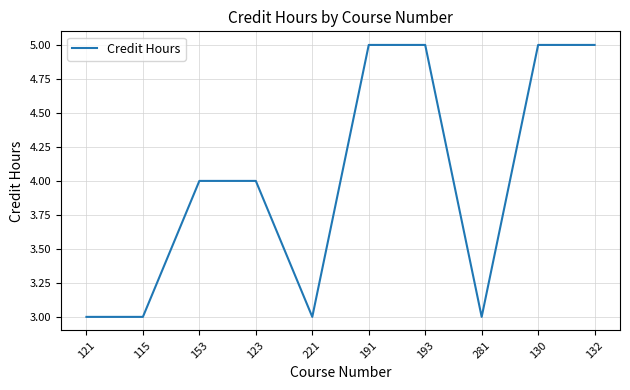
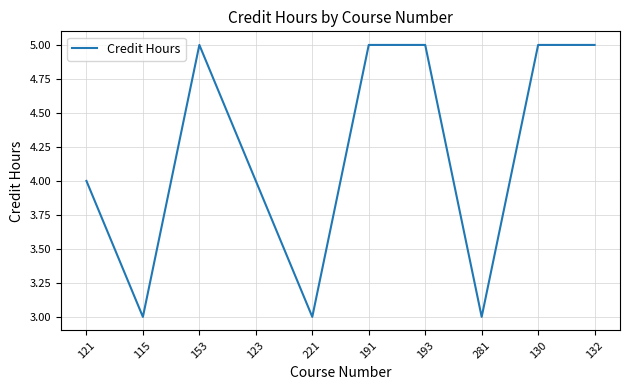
  {
-   "121": 3,
+   "121": 4,
    "115": 3,
-   "153": 4,
+   "153": 5,
    "123": 4,
    "221": 3,
    "191": 5,
    "193": 5,
    "281": 3,
    "130": 5,
    "132": 5
  }
